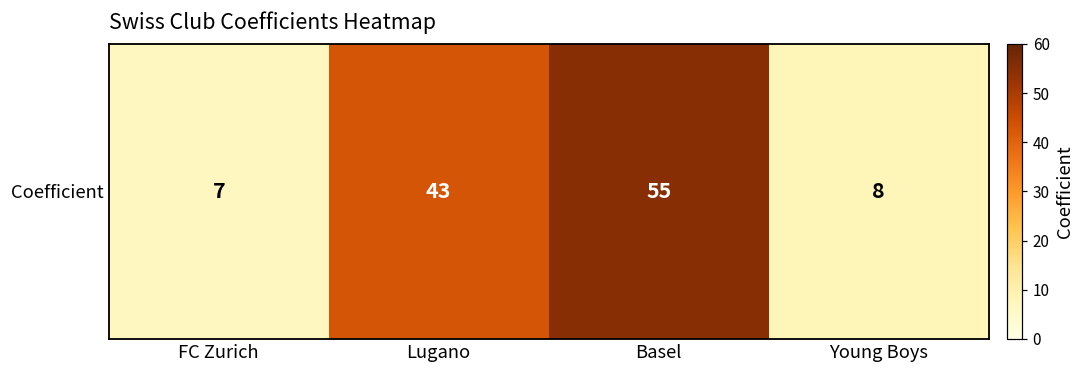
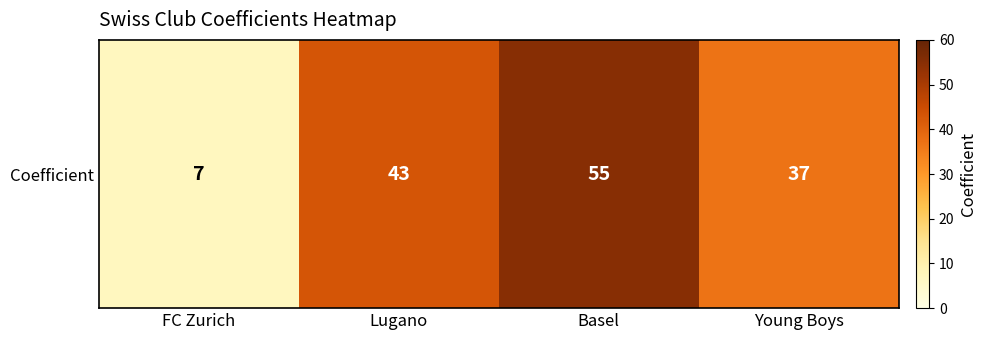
  {
    "Coefficient": {
      "FC Zurich": 7,
      "Lugano": 43,
      "Basel": 55,
-     "Young Boys": 8
+     "Young Boys": 37
    }
  }
